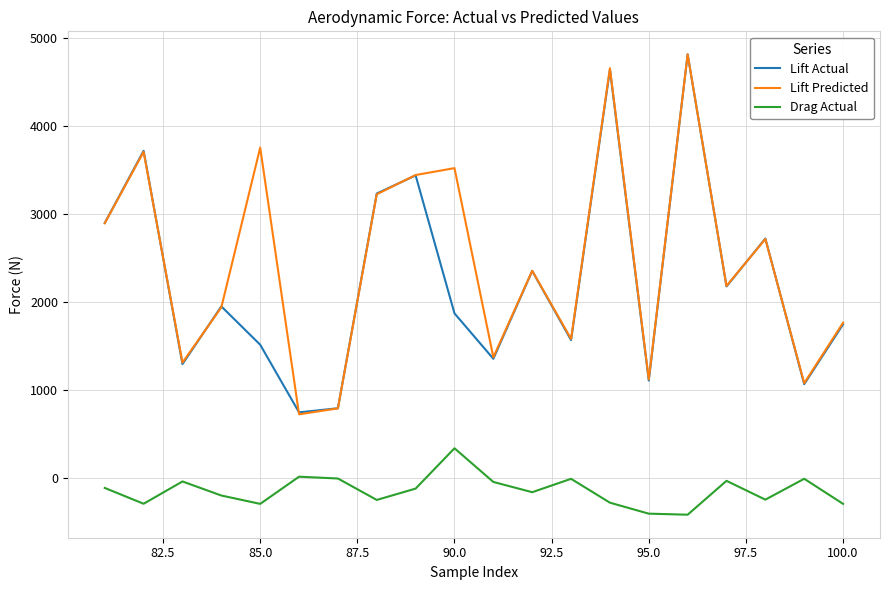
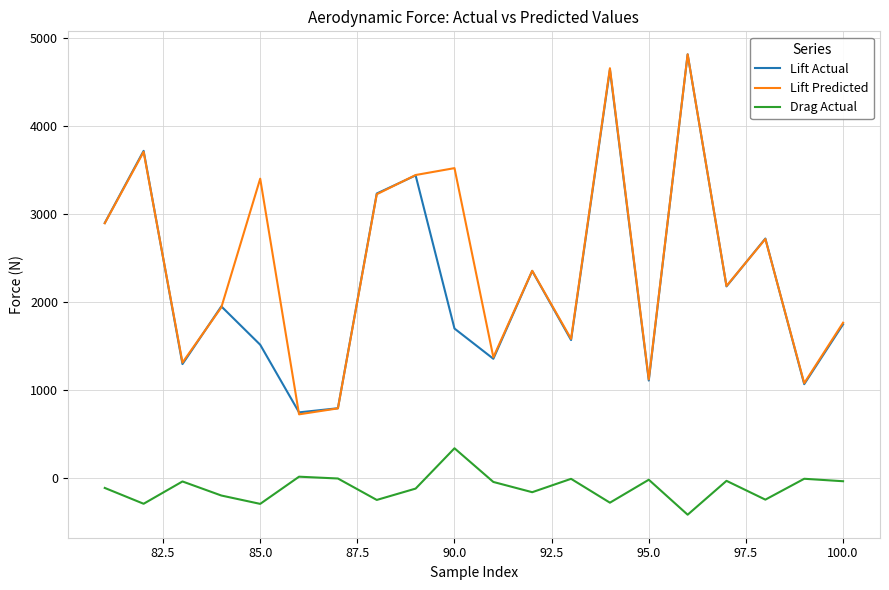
  {
    "Lift Actual": {
      "85.0": 1500,
-     "90.0": 1900
+     "90.0": 1700
    },
    "Lift Predicted": {
-     "85.0": 3800,
+     "85.0": 3400,
      "90.0": 3500
    },
    "Drag Actual": {
      "85.0": -300,
      "90.0": 300,
-     "95.0": -400,
-     "100.0": -300
+     "95.0": 0,
+     "100.0": 0
    }
  }
